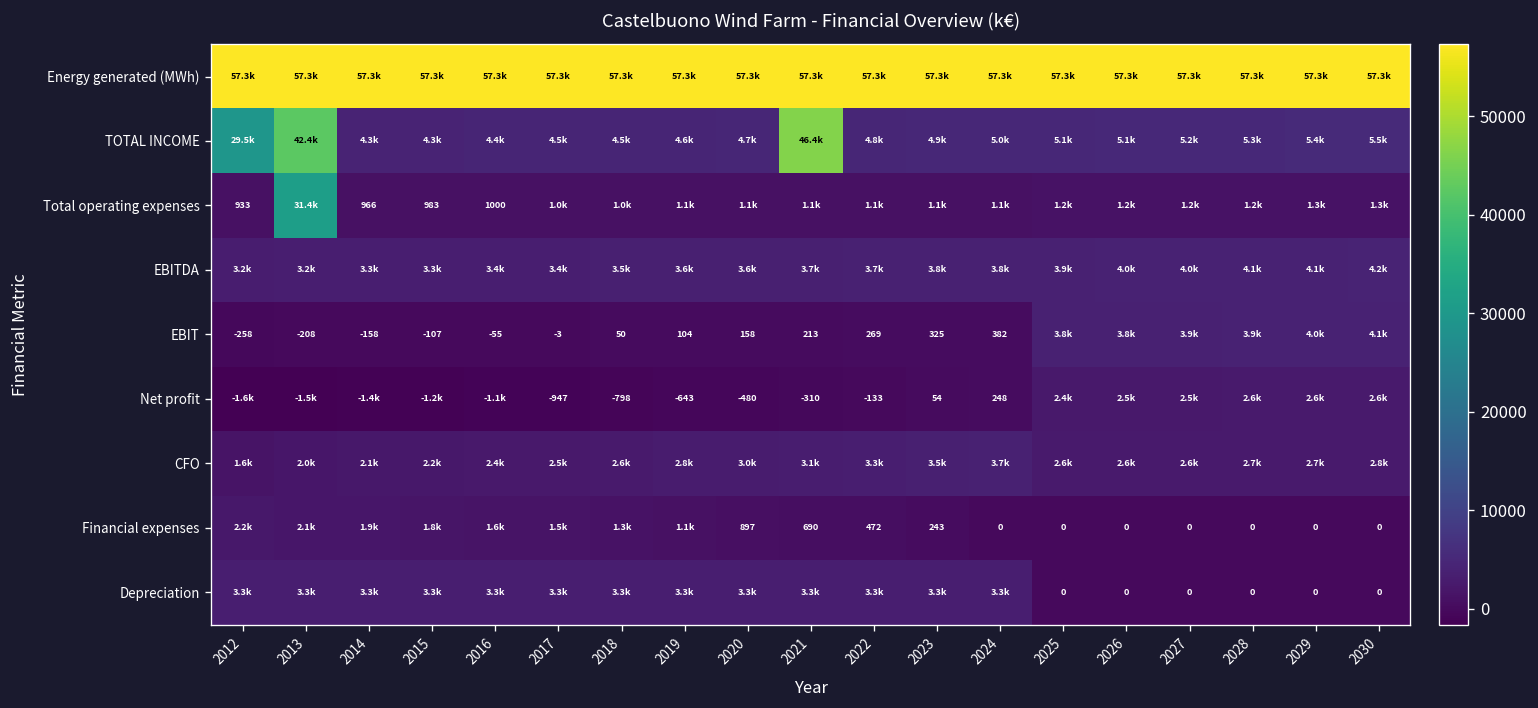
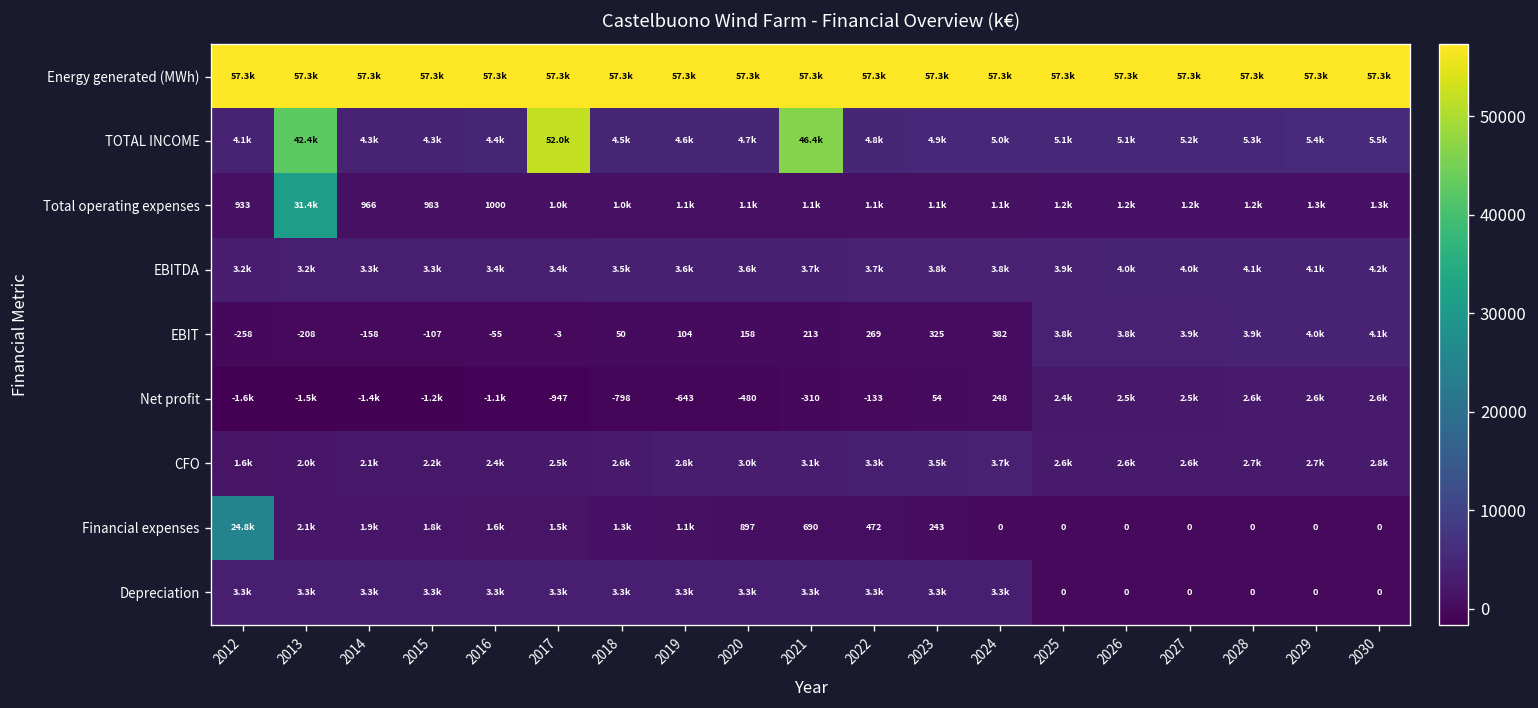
  {
    "Energy generated (MWh)": {
      "2012": "57.3k",
      "2013": "57.3k",
      "2014": "57.3k",
      "2015": "57.3k",
      "2016": "57.3k",
      "2017": "57.3k",
      "2018": "57.3k",
      "2019": "57.3k",
      "2020": "57.3k",
      "2021": "57.3k",
      "2022": "57.3k",
      "2023": "57.3k",
      "2024": "57.3k",
      "2025": "57.3k",
      "2026": "57.3k",
      "2027": "57.3k",
      "2028": "57.3k",
      "2029": "57.3k",
      "2030": "57.3k"
    },
    "TOTAL INCOME": {
-     "2012": "29.5k",
+     "2012": "4.1k",
      "2013": "42.4k",
      "2014": "4.3k",
      "2015": "4.3k",
      "2016": "4.4k",
-     "2017": "4.5k",
+     "2017": "52.0k",
      "2018": "4.5k",
      "2019": "4.6k",
      "2020": "4.7k",
      "2021": "46.4k",
      "2022": "4.8k",
      "2023": "4.9k",
      "2024": "5.0k",
      "2025": "5.1k",
      "2026": "5.1k",
      "2027": "5.2k",
      "2028": "5.3k",
      "2029": "5.4k",
      "2030": "5.5k"
    },
    "Total operating expenses": {
      "2012": "933",
      "2013": "31.4k",
      "2014": "966",
      "2015": "983",
      "2016": "1000",
      "2017": "1.0k",
      "2018": "1.0k",
      "2019": "1.1k",
      "2020": "1.1k",
      "2021": "1.1k",
      "2022": "1.1k",
      "2023": "1.1k",
      "2024": "1.1k",
      "2025": "1.2k",
      "2026": "1.2k",
      "2027": "1.2k",
      "2028": "1.2k",
      "2029": "1.3k",
      "2030": "1.3k"
    },
    "EBITDA": {
      "2012": "3.2k",
      "2013": "3.2k",
      "2014": "3.3k",
      "2015": "3.3k",
      "2016": "3.4k",
      "2017": "3.4k",
      "2018": "3.5k",
      "2019": "3.6k",
      "2020": "3.6k",
      "2021": "3.7k",
      "2022": "3.7k",
      "2023": "3.8k",
      "2024": "3.8k",
      "2025": "3.9k",
      "2026": "4.0k",
      "2027": "4.0k",
      "2028": "4.1k",
      "2029": "4.1k",
      "2030": "4.2k"
    },
    "EBIT": {
      "2012": "-258",
      "2013": "-208",
      "2014": "-158",
      "2015": "-107",
      "2016": "-55",
      "2017": "-3",
      "2018": "50",
      "2019": "104",
      "2020": "158",
      "2021": "213",
      "2022": "269",
      "2023": "325",
      "2024": "382",
      "2025": "3.8k",
      "2026": "3.8k",
      "2027": "3.9k",
      "2028": "3.9k",
      "2029": "4.0k",
      "2030": "4.1k"
    },
    "Net profit": {
      "2012": "-1.6k",
      "2013": "-1.5k",
      "2014": "-1.4k",
      "2015": "-1.2k",
      "2016": "-1.1k",
      "2017": "-947",
      "2018": "-798",
      "2019": "-643",
      "2020": "-480",
      "2021": "-310",
      "2022": "-133",
      "2023": "54",
      "2024": "248",
      "2025": "2.4k",
      "2026": "2.5k",
      "2027": "2.5k",
      "2028": "2.6k",
      "2029": "2.6k",
      "2030": "2.6k"
    },
    "CFO": {
      "2012": "1.6k",
      "2013": "2.0k",
      "2014": "2.1k",
      "2015": "2.2k",
      "2016": "2.4k",
      "2017": "2.5k",
      "2018": "2.6k",
      "2019": "2.8k",
      "2020": "3.0k",
      "2021": "3.1k",
      "2022": "3.3k",
      "2023": "3.5k",
      "2024": "3.7k",
      "2025": "2.6k",
      "2026": "2.6k",
      "2027": "2.6k",
      "2028": "2.7k",
      "2029": "2.7k",
      "2030": "2.8k"
    },
    "Financial expenses": {
-     "2012": "2.2k",
+     "2012": "24.8k",
      "2013": "2.1k",
      "2014": "1.9k",
      "2015": "1.8k",
      "2016": "1.6k",
      "2017": "1.5k",
      "2018": "1.3k",
      "2019": "1.1k",
      "2020": "897",
      "2021": "690",
      "2022": "472",
      "2023": "243",
      "2024": "0",
      "2025": "0",
      "2026": "0",
      "2027": "0",
      "2028": "0",
      "2029": "0",
      "2030": "0"
    },
    "Depreciation": {
      "2012": "3.3k",
      "2013": "3.3k",
      "2014": "3.3k",
      "2015": "3.3k",
      "2016": "3.3k",
      "2017": "3.3k",
      "2018": "3.3k",
      "2019": "3.3k",
      "2020": "3.3k",
      "2021": "3.3k",
      "2022": "3.3k",
      "2023": "3.3k",
      "2024": "3.3k",
      "2025": "0",
      "2026": "0",
      "2027": "0",
      "2028": "0",
      "2029": "0",
      "2030": "0"
    }
  }
